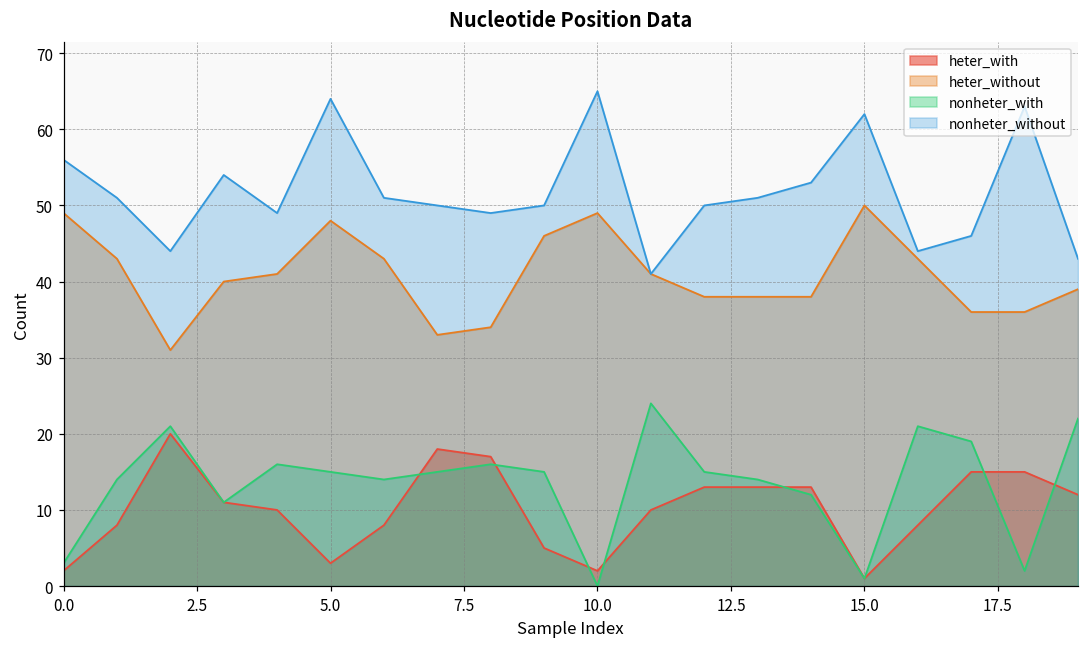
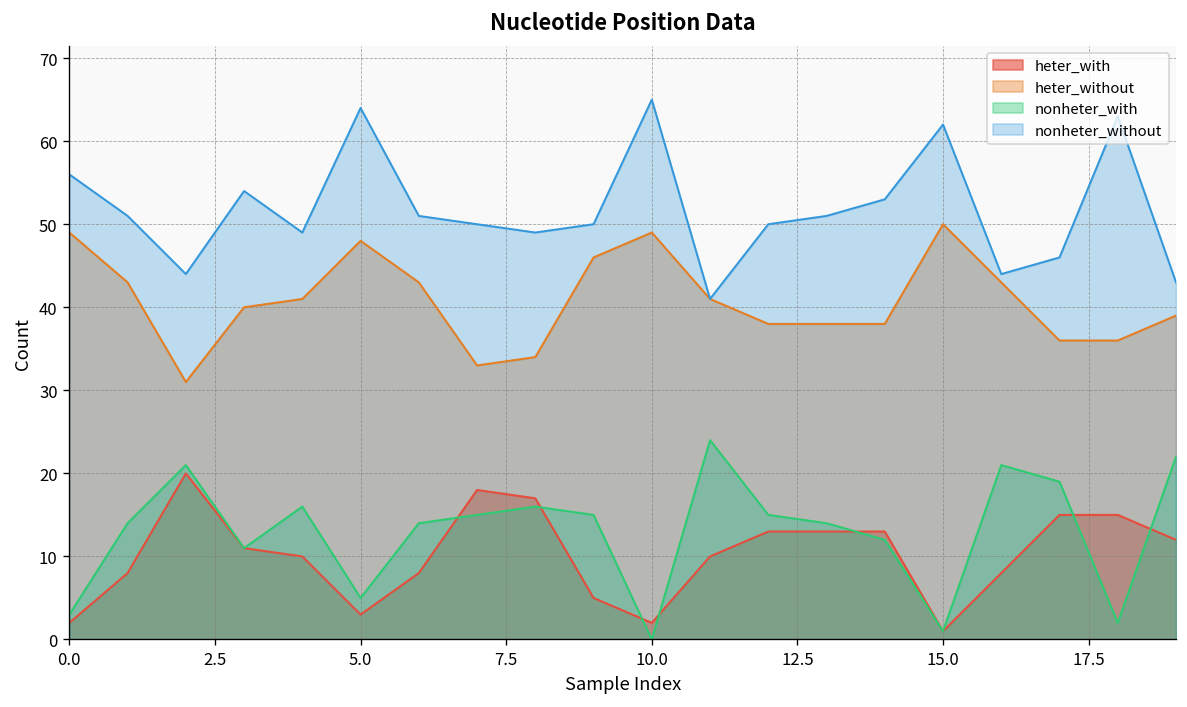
  {
    "nonheter_with": {
      "0.0": 3,
-     "5.0": 15,
+     "5.0": 5,
      "10.0": 0
    },
    "nonheter_without": {
      "0.0": 56,
      "5.0": 64,
      "10.0": 65,
      "15.0": 62
    }
  }
